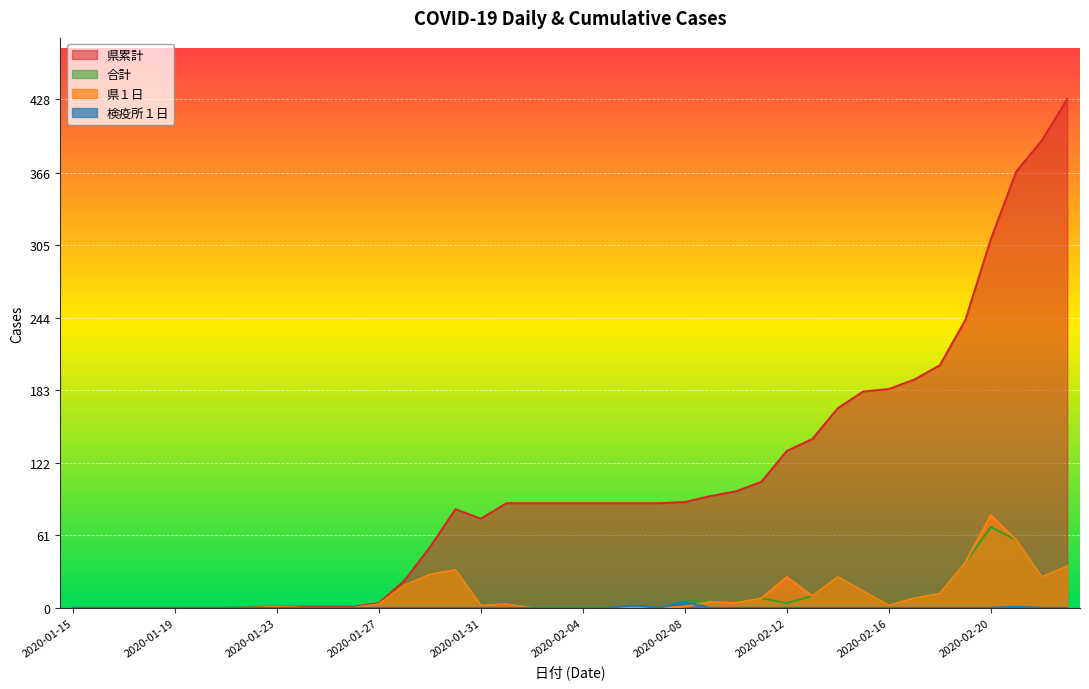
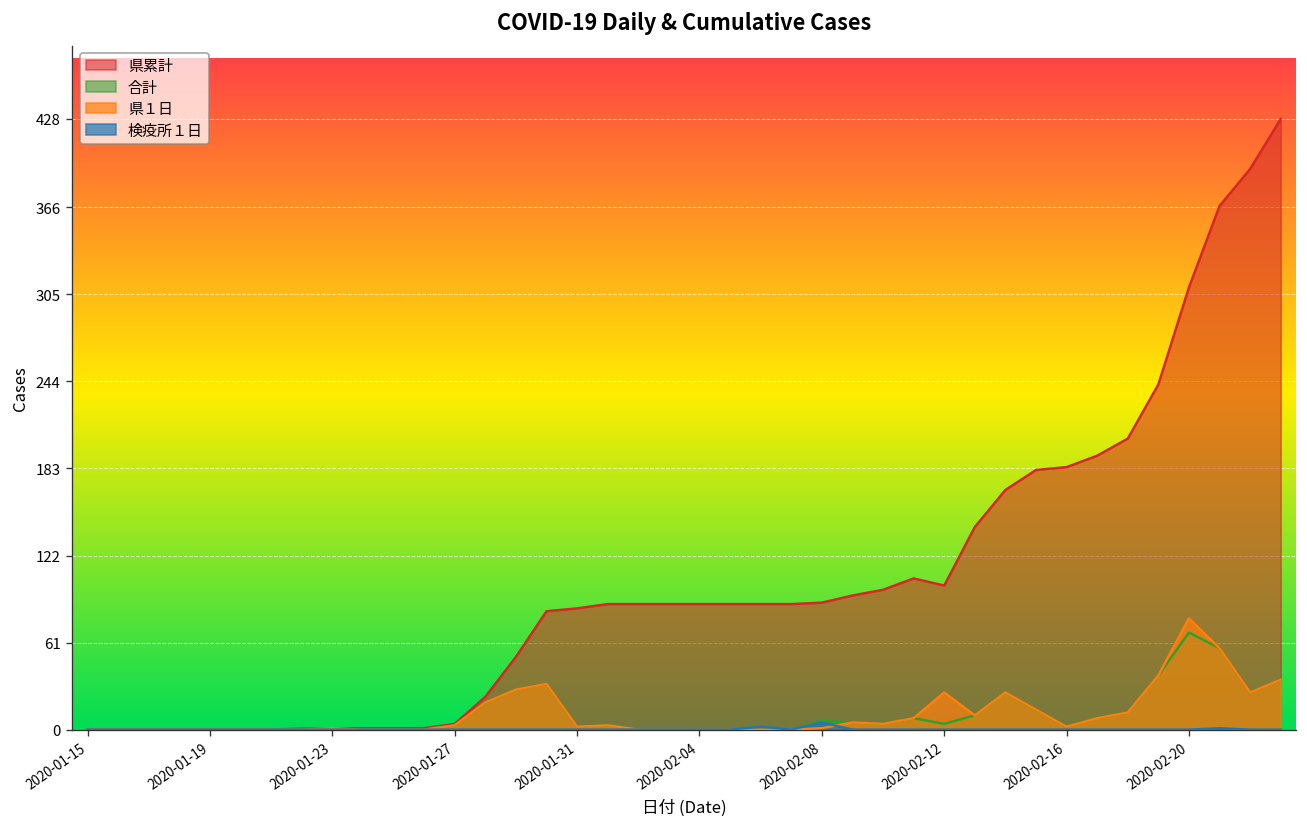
  {
    "県累計": {
-     "2020-01-31": 75,
+     "2020-01-31": 85,
      "2020-02-04": 88,
      "2020-02-08": 89,
-     "2020-02-12": 132,
+     "2020-02-12": 101,
      "2020-02-16": 184,
      "2020-02-20": 310
    },
    "合計": {
      "2020-02-12": 4,
      "2020-02-20": 68
    },
    "県１日": {
      "2020-02-08": 1,
      "2020-02-12": 26,
      "2020-02-20": 78
    },
    "検疫所１日": {
      "2020-01-27": 0,
      "2020-02-12": 0,
      "2020-02-20": 0
    }
  }
